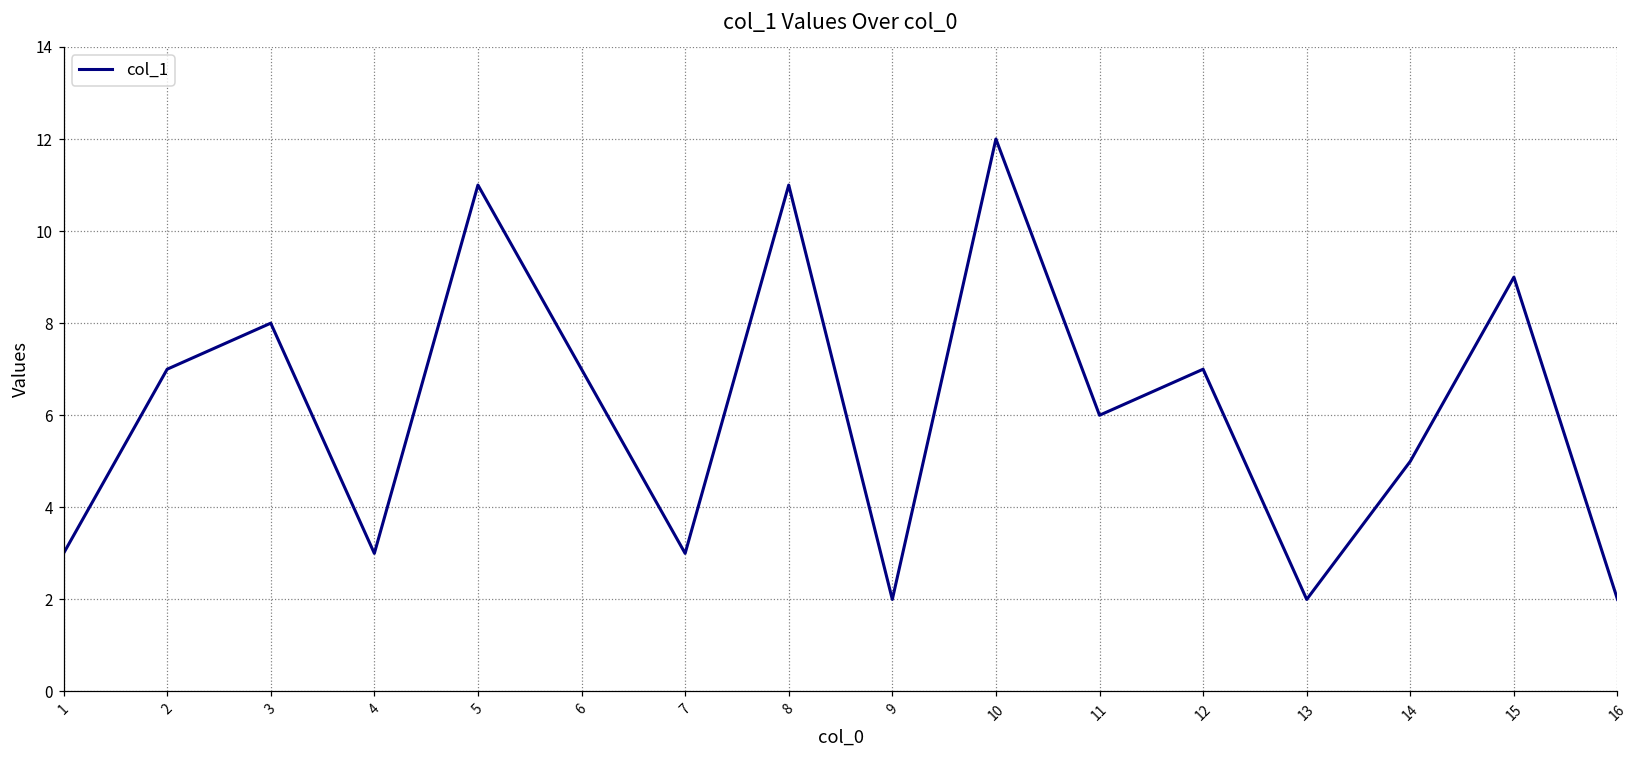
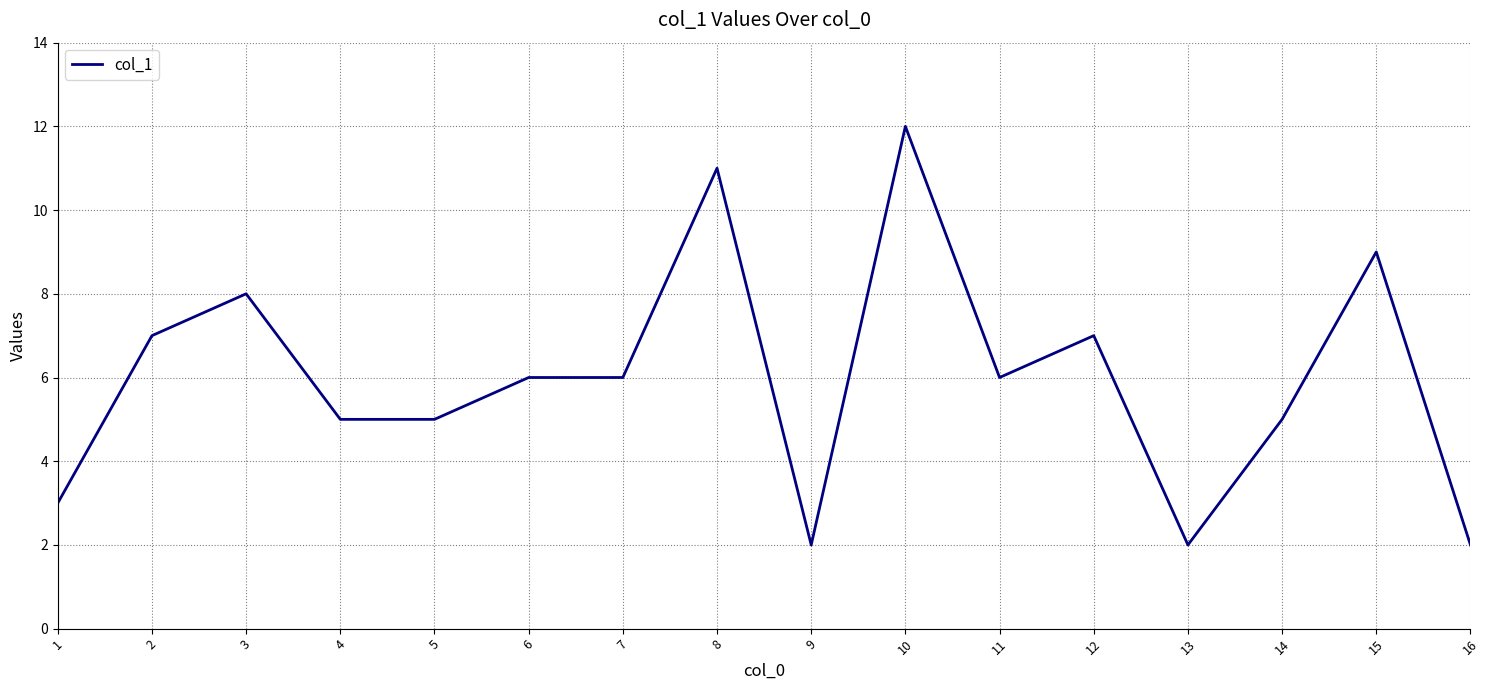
  {
    "1": 3,
    "2": 7,
    "3": 8,
-   "4": 3,
-   "5": 11,
-   "6": 7,
-   "7": 3,
+   "4": 5,
+   "5": 5,
+   "6": 6,
+   "7": 6,
    "8": 11,
    "9": 2,
    "10": 12,
    "11": 6,
    "12": 7,
    "13": 2,
    "14": 5,
    "15": 9,
    "16": 2
  }
